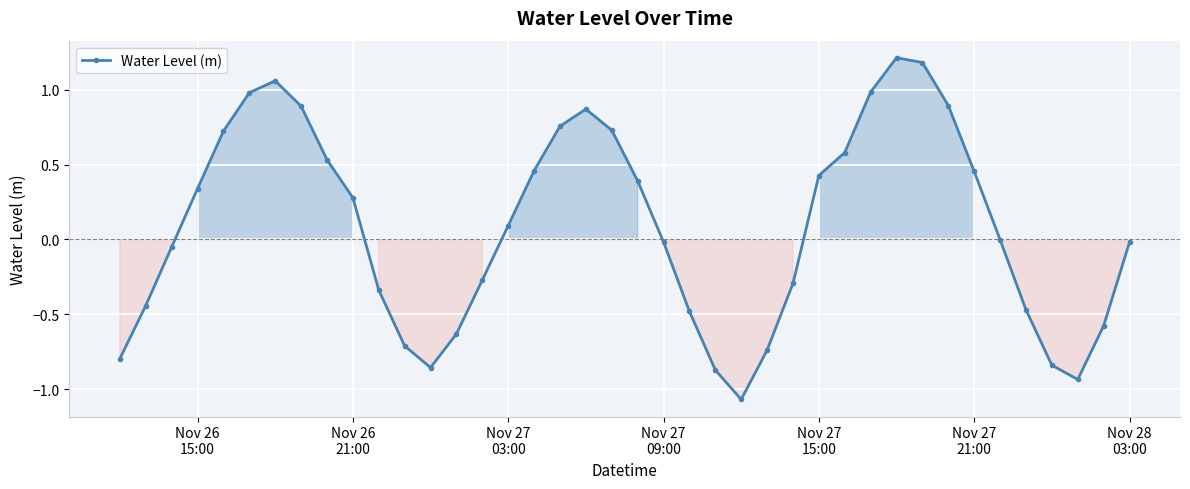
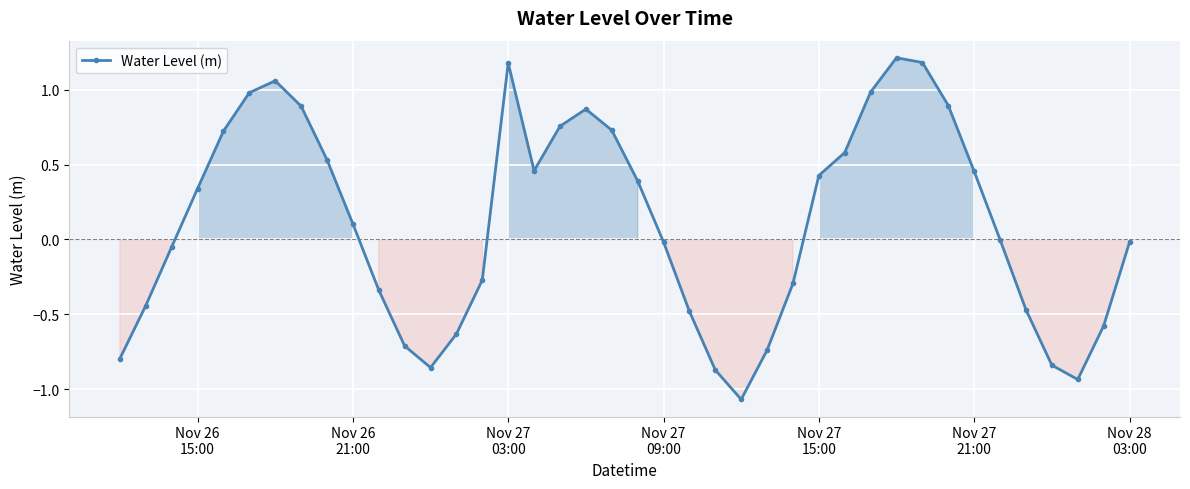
  {
    "Nov 26 15:00": 0.34,
-   "Nov 26 21:00": 0.28,
-   "Nov 27 03:00": 0.09,
+   "Nov 26 21:00": 0.10,
+   "Nov 27 03:00": 1.18,
    "Nov 27 09:00": -0.02,
    "Nov 27 15:00": 0.43,
    "Nov 27 21:00": 0.45,
    "Nov 28 03:00": -0.02
  }
